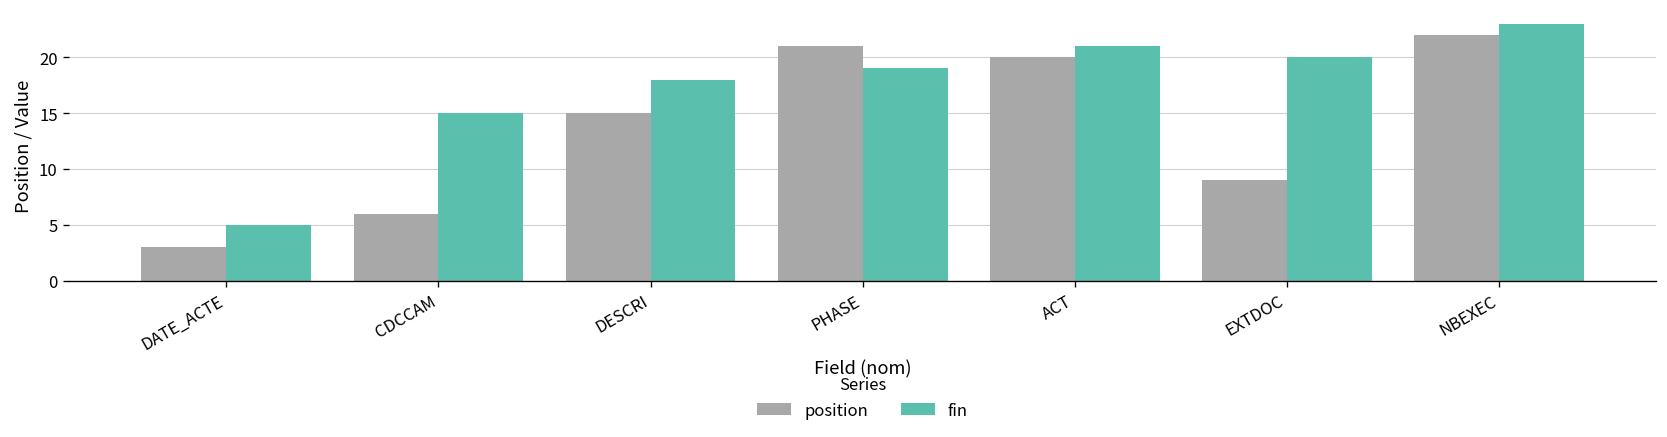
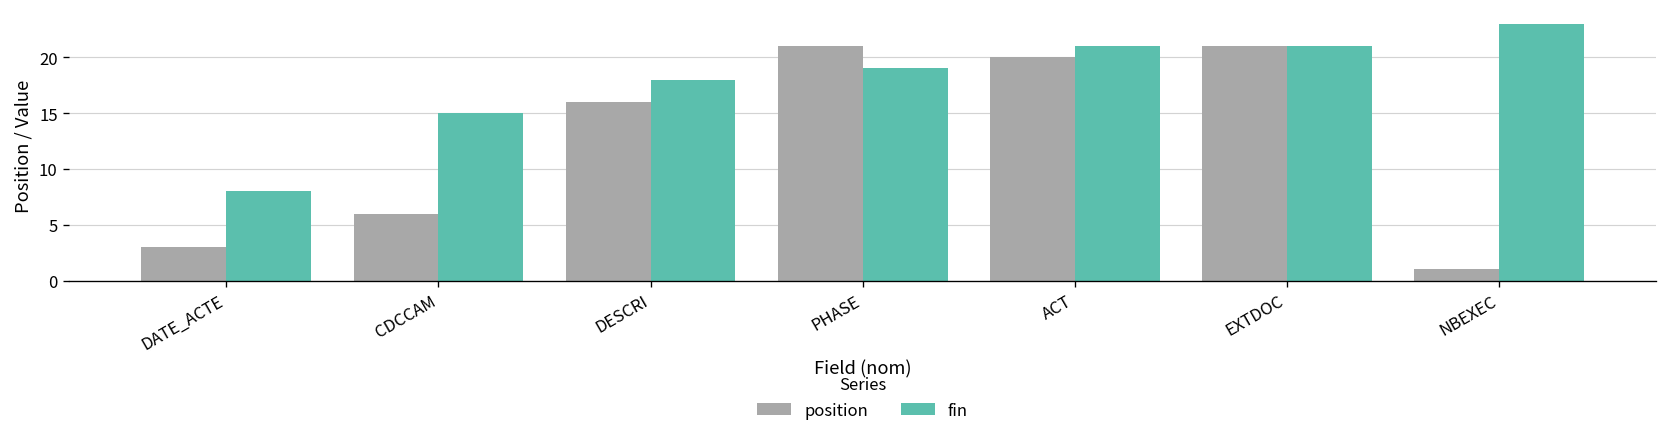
  {
    "position": {
      "DATE_ACTE": 3,
      "CDCCAM": 6,
-     "DESCRI": 15,
+     "DESCRI": 16,
      "PHASE": 21,
      "ACT": 20,
-     "EXTDOC": 9,
-     "NBEXEC": 22
+     "EXTDOC": 21,
+     "NBEXEC": 1
    },
    "fin": {
-     "DATE_ACTE": 5,
+     "DATE_ACTE": 8,
      "CDCCAM": 15,
      "DESCRI": 18,
      "PHASE": 19,
      "ACT": 21,
-     "EXTDOC": 20,
+     "EXTDOC": 21,
      "NBEXEC": 23
    }
  }
